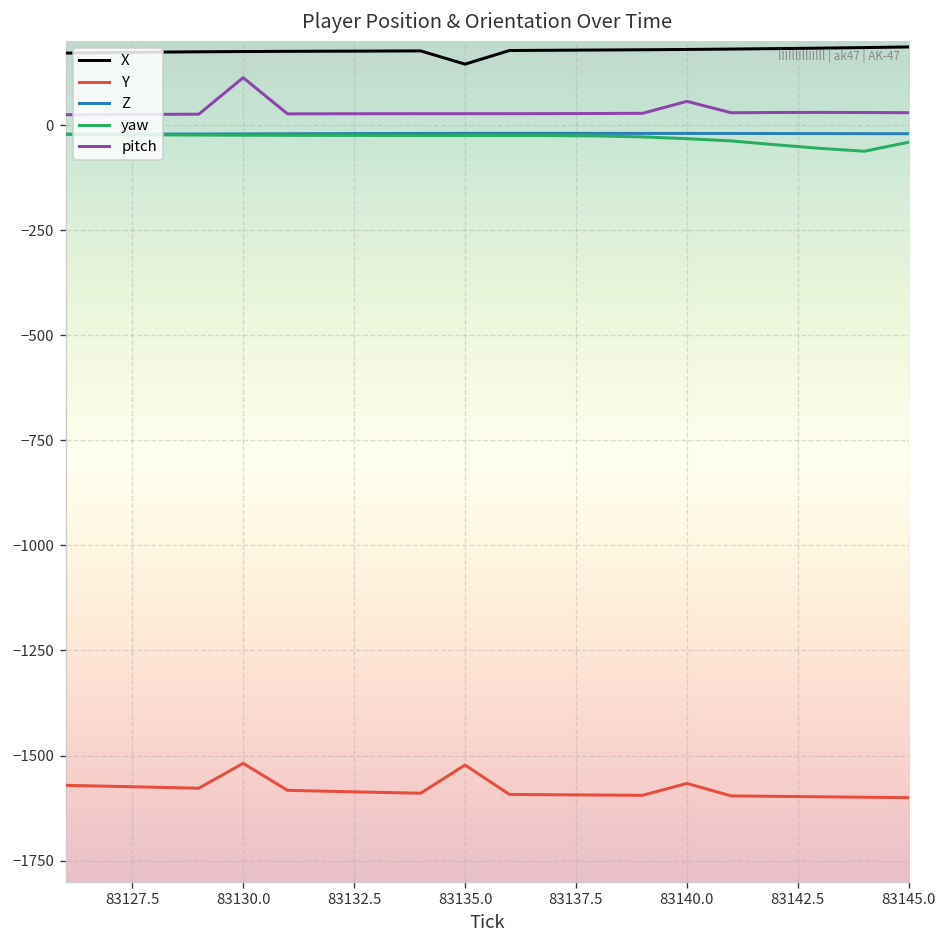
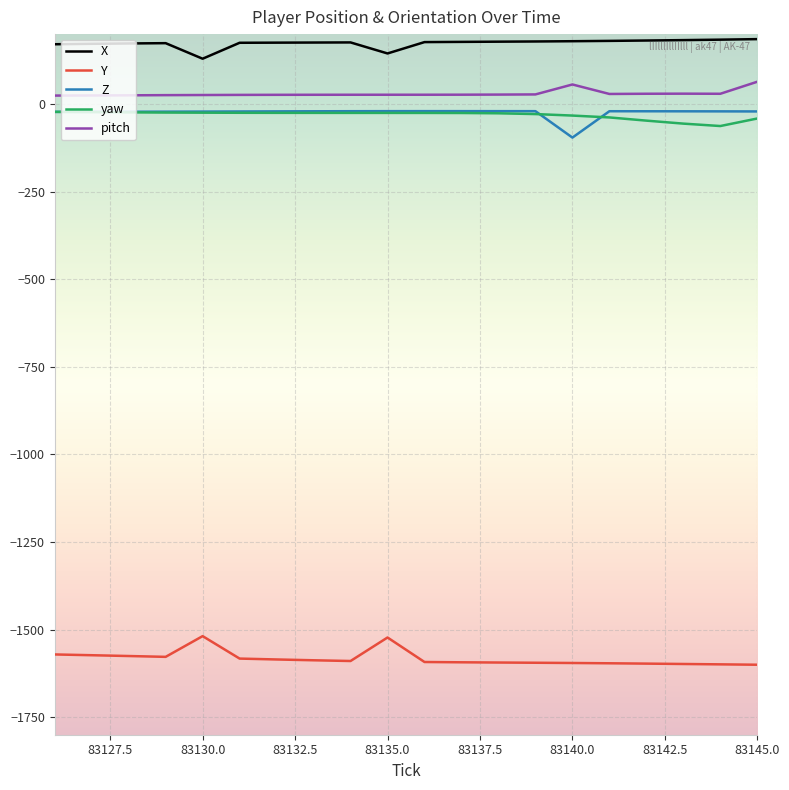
  {
    "X": {
-     "83130.0": 170,
+     "83130.0": 130,
      "83135.0": 140,
      "83140.0": 180,
      "83145.0": 190
    },
    "Y": {
      "83130.0": -1520,
      "83135.0": -1520,
-     "83140.0": -1570,
+     "83140.0": -1600,
      "83145.0": -1600
    },
    "Z": {
-     "83140.0": -20,
+     "83140.0": -100,
      "83145.0": -20
    },
    "yaw": {
      "83140.0": -30,
      "83145.0": -40
    },
    "pitch": {
-     "83130.0": 110,
+     "83130.0": 30,
      "83135.0": 30,
      "83140.0": 60,
-     "83145.0": 30
+     "83145.0": 60
    }
  }
